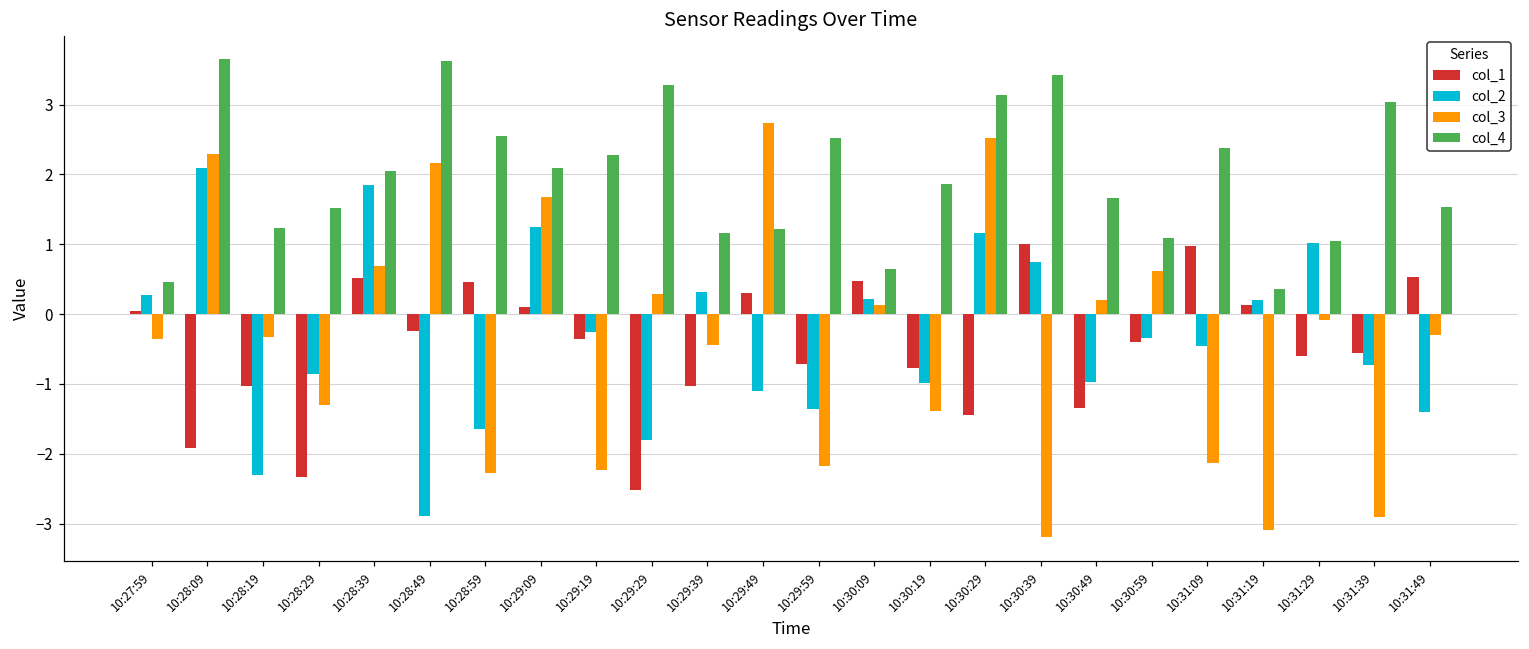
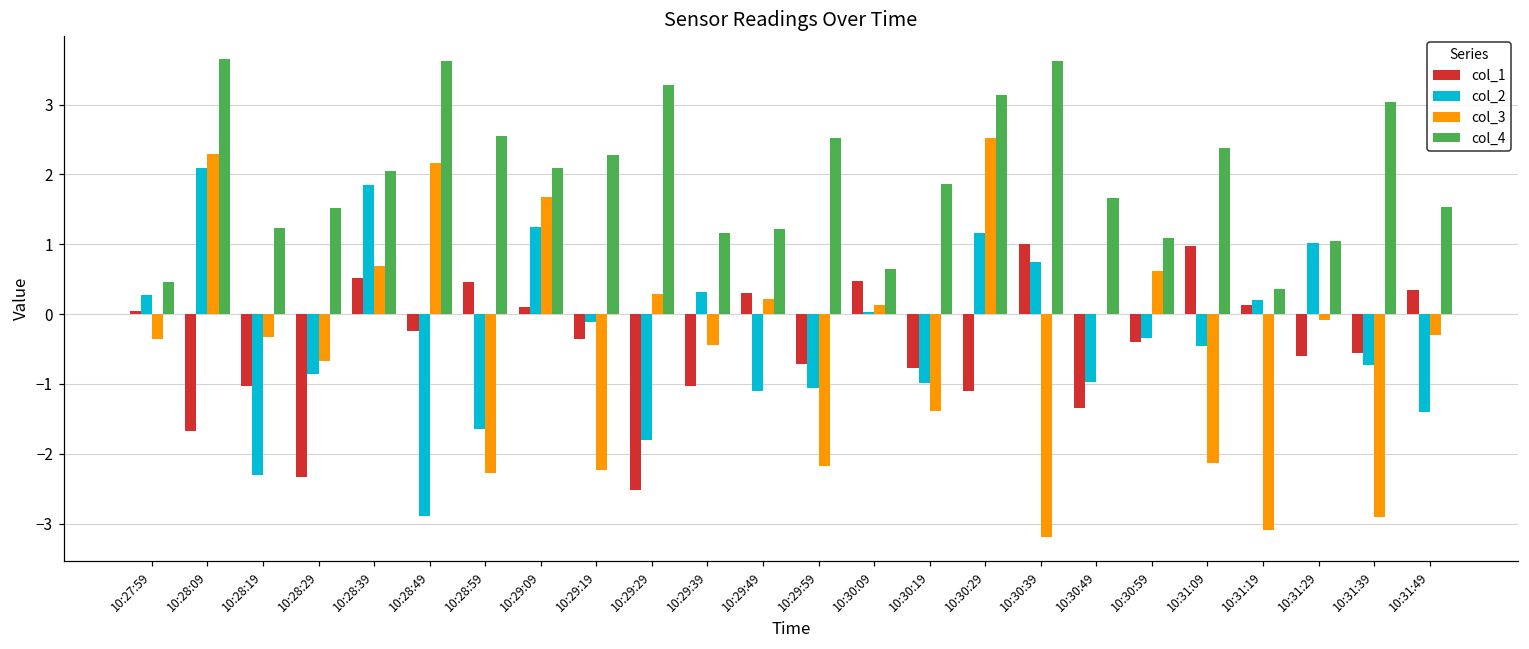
  {
    "col_1": {
      "10:27:59": 0.0,
-     "10:28:09": -1.9,
+     "10:28:09": -1.7,
      "10:28:19": -1.0,
      "10:28:29": -2.3,
      "10:28:39": 0.5,
      "10:28:49": -0.2,
      "10:28:59": 0.5,
      "10:29:09": 0.1,
      "10:29:19": -0.4,
      "10:29:29": -2.5,
      "10:29:39": -1.0,
      "10:29:49": 0.3,
      "10:29:59": -0.7,
      "10:30:09": 0.5,
      "10:30:19": -0.8,
-     "10:30:29": -1.4,
+     "10:30:29": -1.1,
      "10:30:39": 1.0,
      "10:30:49": -1.4,
      "10:30:59": -0.4,
      "10:31:09": 1.0,
      "10:31:19": 0.1,
      "10:31:29": -0.6,
      "10:31:39": -0.6,
-     "10:31:49": 0.5
+     "10:31:49": 0.3
    },
    "col_2": {
      "10:27:59": 0.3,
      "10:28:09": 2.1,
      "10:28:19": -2.3,
      "10:28:29": -0.9,
      "10:28:39": 1.9,
      "10:28:49": -2.9,
      "10:28:59": -1.6,
      "10:29:09": 1.3,
-     "10:29:19": -0.3,
+     "10:29:19": -0.1,
      "10:29:29": -1.8,
      "10:29:39": 0.3,
      "10:29:49": -1.1,
-     "10:29:59": -1.4,
-     "10:30:09": 0.2,
+     "10:29:59": -1.1,
+     "10:30:09": 0.0,
      "10:30:19": -1.0,
      "10:30:29": 1.2,
      "10:30:39": 0.7,
      "10:30:49": -1.0,
      "10:30:59": -0.3,
      "10:31:09": -0.5,
      "10:31:19": 0.2,
      "10:31:29": 1.0,
      "10:31:39": -0.7,
      "10:31:49": -1.4
    },
    "col_3": {
      "10:27:59": -0.4,
      "10:28:09": 2.3,
      "10:28:19": -0.3,
-     "10:28:29": -1.3,
+     "10:28:29": -0.7,
      "10:28:39": 0.7,
      "10:28:49": 2.2,
      "10:28:59": -2.3,
      "10:29:09": 1.7,
      "10:29:19": -2.2,
      "10:29:29": 0.3,
      "10:29:39": -0.4,
-     "10:29:49": 2.7,
+     "10:29:49": 0.2,
      "10:29:59": -2.2,
      "10:30:09": 0.1,
      "10:30:19": -1.4,
      "10:30:29": 2.5,
      "10:30:39": -3.2,
-     "10:30:49": 0.2,
+     "10:30:49": 0.0,
      "10:30:59": 0.6,
      "10:31:09": -2.1,
      "10:31:19": -3.1,
      "10:31:29": -0.1,
      "10:31:39": -2.9,
      "10:31:49": -0.3
    },
    "col_4": {
      "10:27:59": 0.5,
      "10:28:09": 3.6,
      "10:28:19": 1.2,
      "10:28:29": 1.5,
      "10:28:39": 2.0,
      "10:28:49": 3.6,
      "10:28:59": 2.6,
      "10:29:09": 2.1,
      "10:29:19": 2.3,
      "10:29:29": 3.3,
      "10:29:39": 1.2,
      "10:29:49": 1.2,
      "10:29:59": 2.5,
      "10:30:09": 0.6,
      "10:30:19": 1.9,
      "10:30:29": 3.1,
-     "10:30:39": 3.4,
+     "10:30:39": 3.6,
      "10:30:49": 1.7,
      "10:30:59": 1.1,
      "10:31:09": 2.4,
      "10:31:19": 0.4,
      "10:31:29": 1.0,
      "10:31:39": 3.0,
      "10:31:49": 1.5
    }
  }
